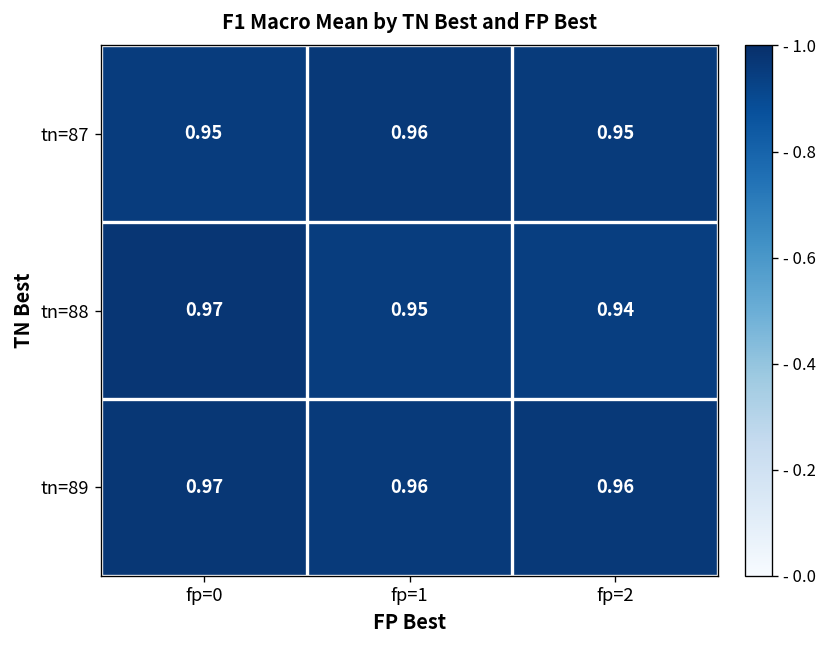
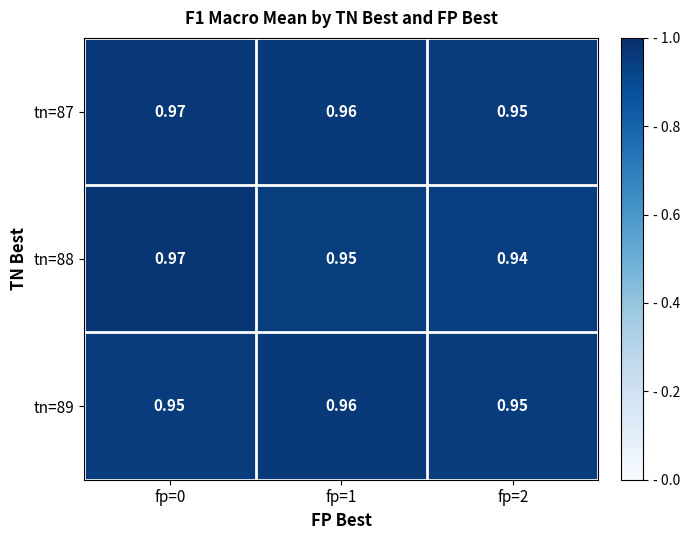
  {
    "tn=87": {
-     "fp=0": 0.95,
+     "fp=0": 0.97,
      "fp=1": 0.96,
      "fp=2": 0.95
    },
    "tn=88": {
      "fp=0": 0.97,
      "fp=1": 0.95,
      "fp=2": 0.94
    },
    "tn=89": {
-     "fp=0": 0.97,
+     "fp=0": 0.95,
      "fp=1": 0.96,
-     "fp=2": 0.96
+     "fp=2": 0.95
    }
  }
